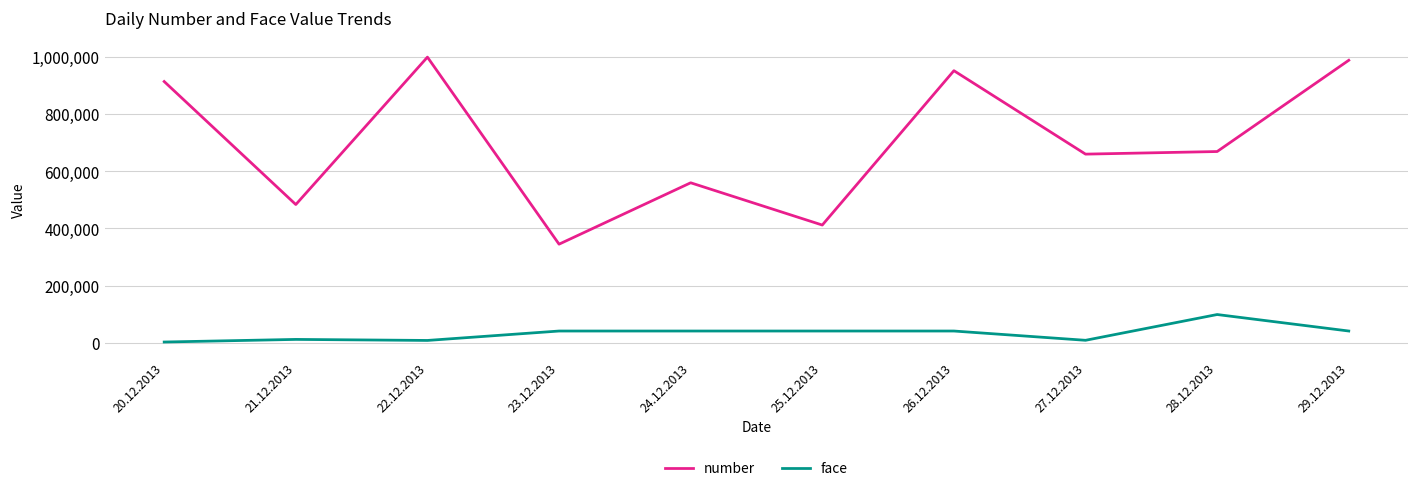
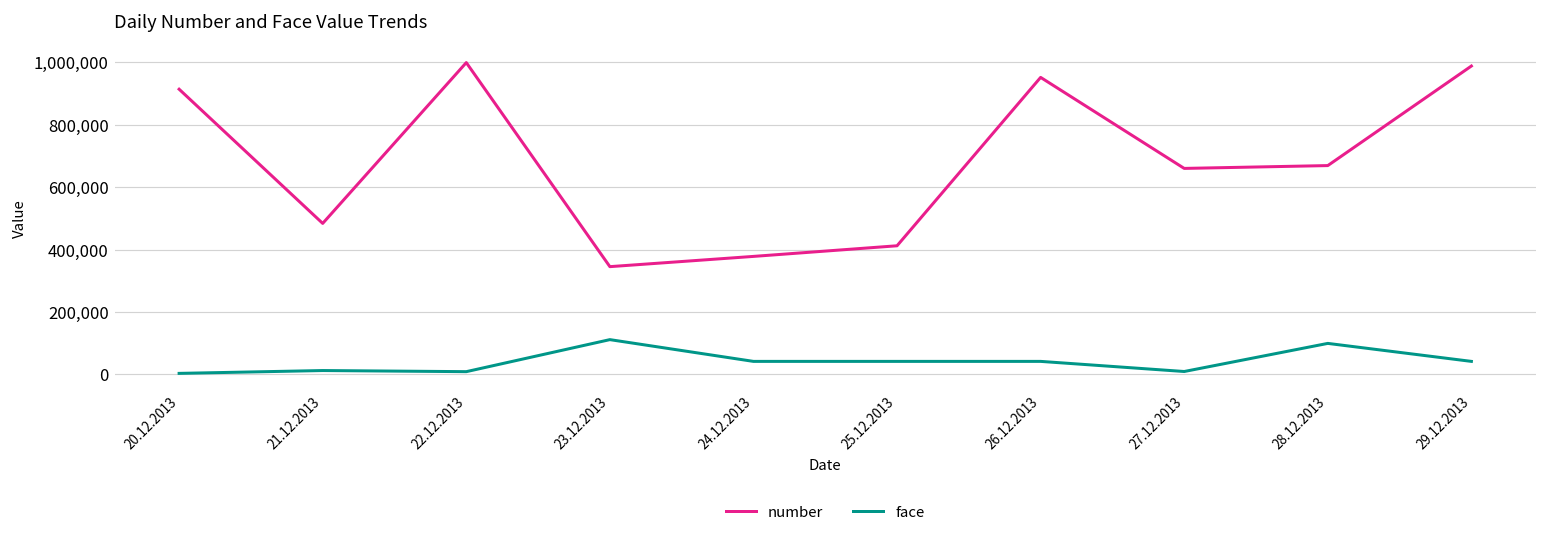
  {
    "number": {
      "20.12.2013": "910,000",
      "21.12.2013": "480,000",
      "22.12.2013": "1,000,000",
      "23.12.2013": "350,000",
-     "24.12.2013": "560,000",
+     "24.12.2013": "380,000",
      "25.12.2013": "410,000",
      "26.12.2013": "950,000",
      "27.12.2013": "660,000",
      "28.12.2013": "670,000",
      "29.12.2013": "990,000"
    },
    "face": {
      "20.12.2013": "0",
      "21.12.2013": "10,000",
      "22.12.2013": "10,000",
-     "23.12.2013": "40,000",
+     "23.12.2013": "110,000",
      "24.12.2013": "40,000",
      "25.12.2013": "40,000",
      "26.12.2013": "40,000",
      "27.12.2013": "10,000",
      "28.12.2013": "100,000",
      "29.12.2013": "40,000"
    }
  }
